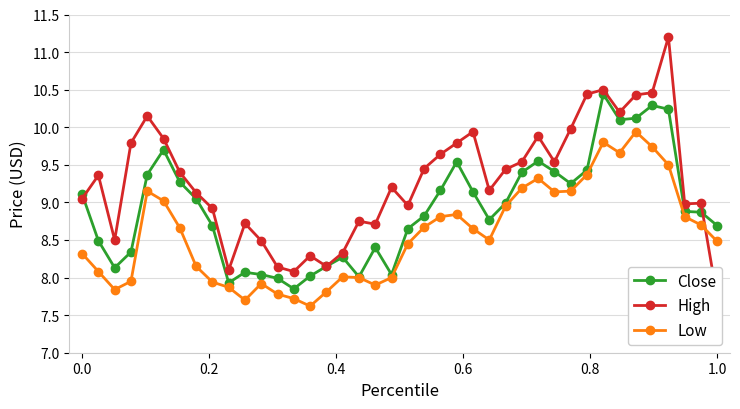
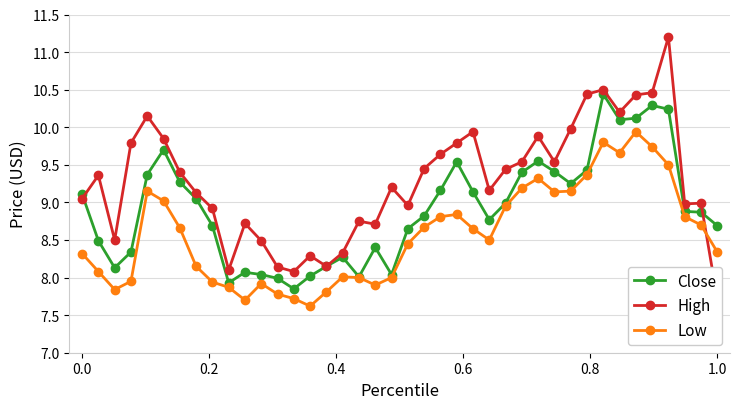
  {
    "Close": {
      "0.0": 9.1,
      "1.0": 8.7
    },
    "High": {
      "0.0": 9.1
    },
    "Low": {
      "0.0": 8.3,
-     "1.0": 8.5
+     "1.0": 8.3
    }
  }
